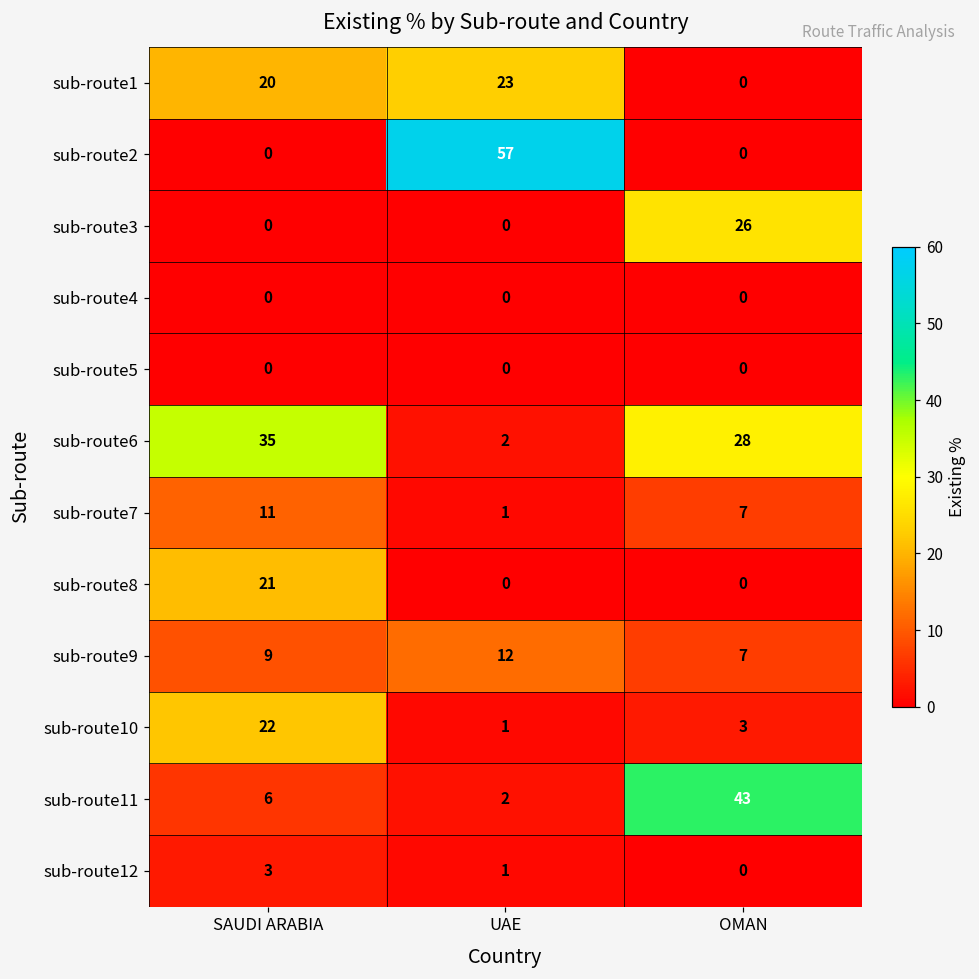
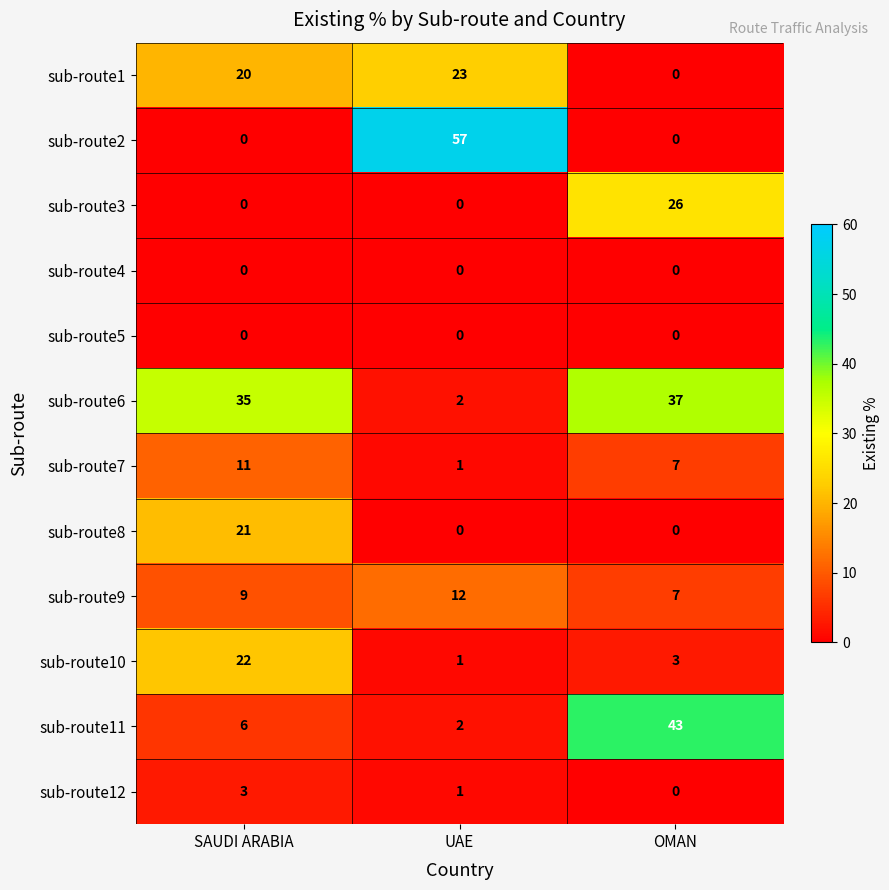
  {
    "sub-route1": {
      "SAUDI ARABIA": 20,
      "UAE": 23,
      "OMAN": 0
    },
    "sub-route2": {
      "SAUDI ARABIA": 0,
      "UAE": 57,
      "OMAN": 0
    },
    "sub-route3": {
      "SAUDI ARABIA": 0,
      "UAE": 0,
      "OMAN": 26
    },
    "sub-route4": {
      "SAUDI ARABIA": 0,
      "UAE": 0,
      "OMAN": 0
    },
    "sub-route5": {
      "SAUDI ARABIA": 0,
      "UAE": 0,
      "OMAN": 0
    },
    "sub-route6": {
      "SAUDI ARABIA": 35,
      "UAE": 2,
-     "OMAN": 28
+     "OMAN": 37
    },
    "sub-route7": {
      "SAUDI ARABIA": 11,
      "UAE": 1,
      "OMAN": 7
    },
    "sub-route8": {
      "SAUDI ARABIA": 21,
      "UAE": 0,
      "OMAN": 0
    },
    "sub-route9": {
      "SAUDI ARABIA": 9,
      "UAE": 12,
      "OMAN": 7
    },
    "sub-route10": {
      "SAUDI ARABIA": 22,
      "UAE": 1,
      "OMAN": 3
    },
    "sub-route11": {
      "SAUDI ARABIA": 6,
      "UAE": 2,
      "OMAN": 43
    },
    "sub-route12": {
      "SAUDI ARABIA": 3,
      "UAE": 1,
      "OMAN": 0
    }
  }
